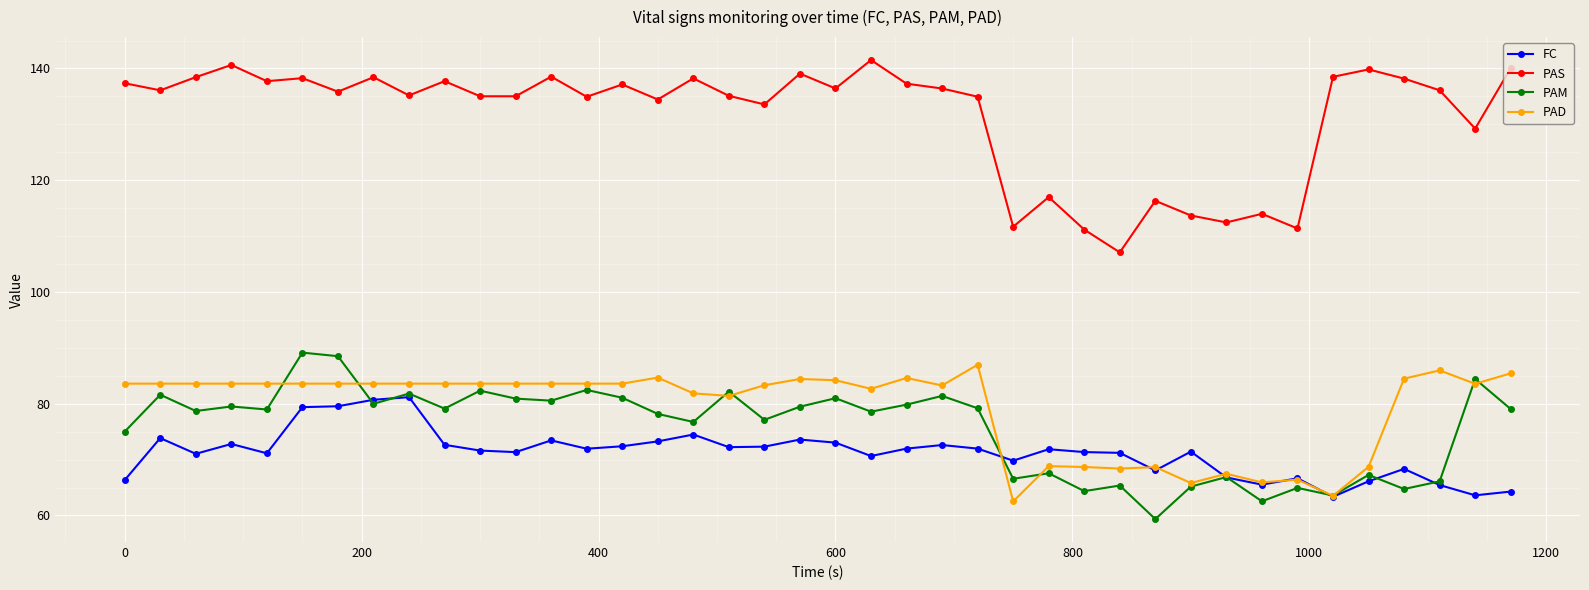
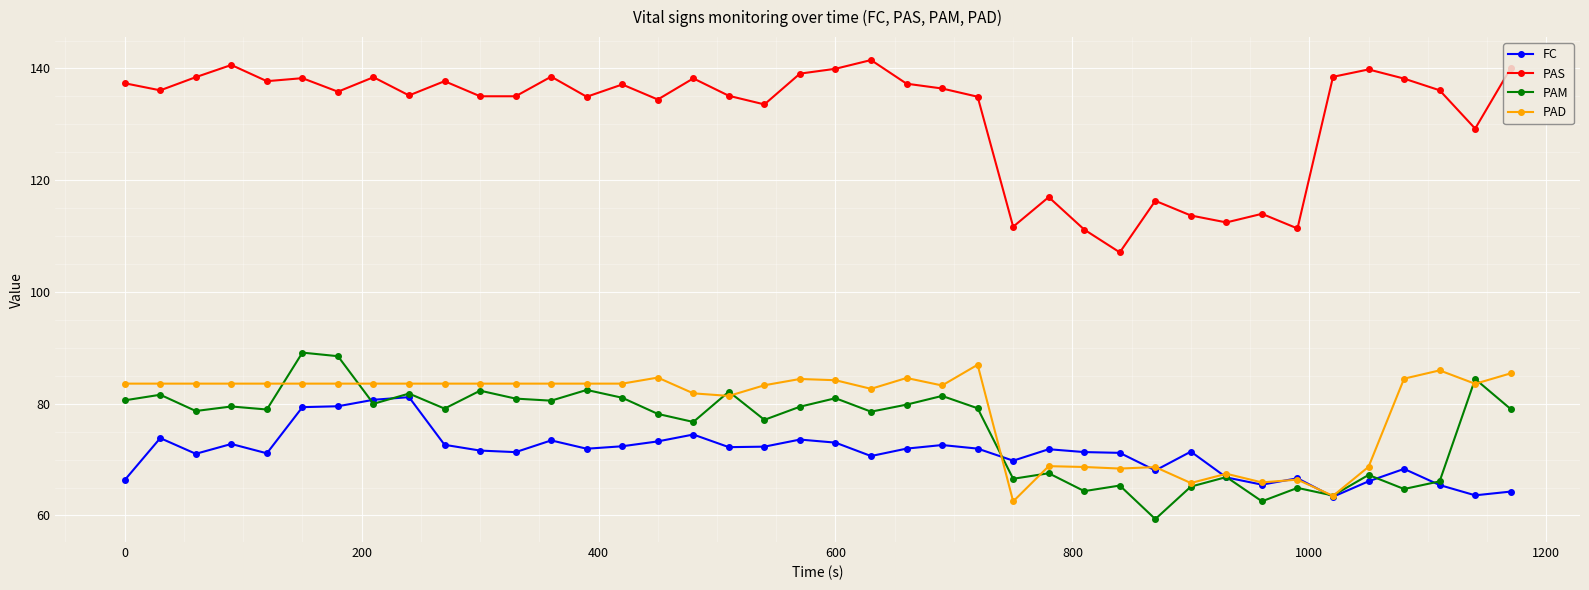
  {
    "FC": {
      "0": 66,
      "600": 73
    },
    "PAS": {
      "0": 137,
-     "600": 136
+     "600": 140
    },
    "PAM": {
-     "0": 75,
+     "0": 81,
      "600": 81
    },
    "PAD": {
      "0": 84,
      "600": 84
    }
  }
